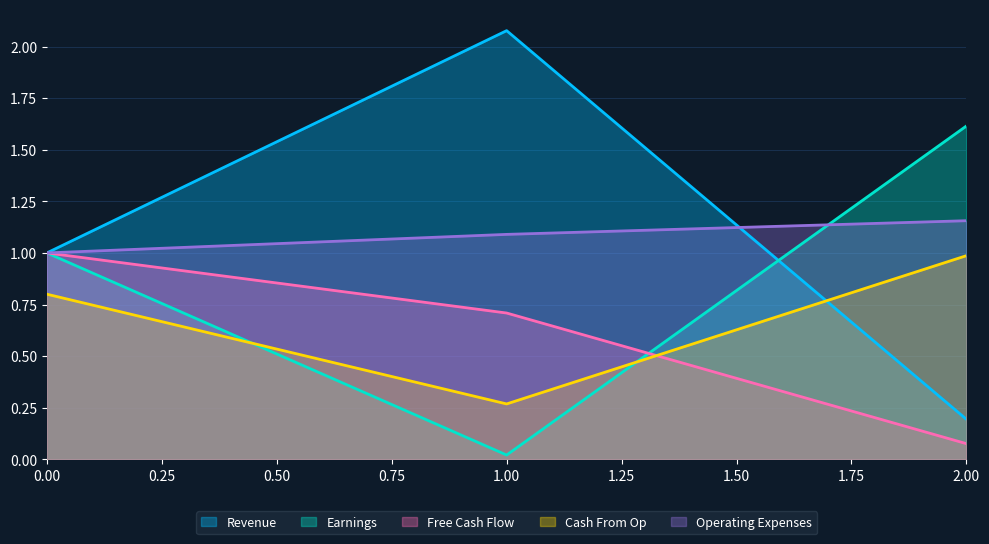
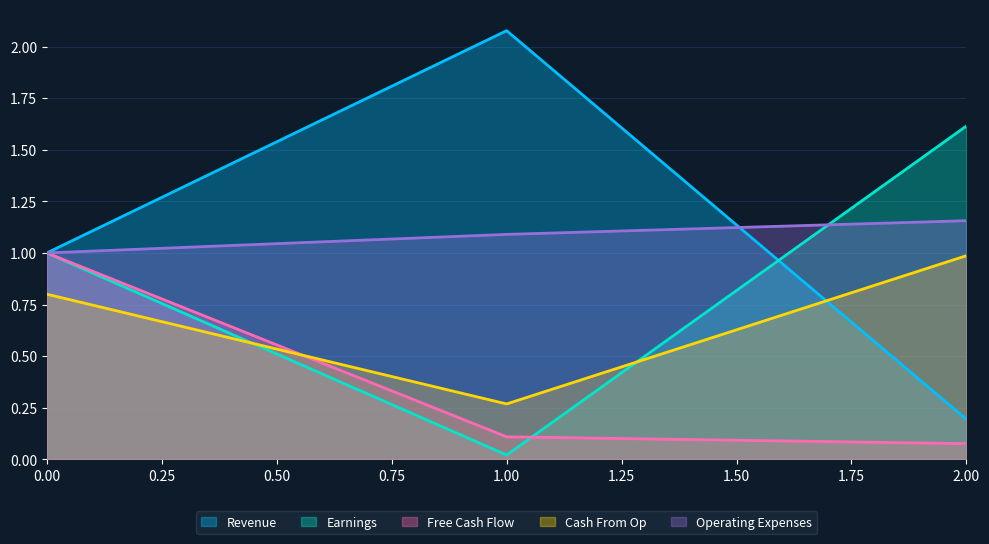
  {
    "Free Cash Flow": {
-     "1.00": 0.71,
+     "1.00": 0.11,
      "2.00": 0.08
    },
    "Cash From Op": {
      "0.00": 0.80,
      "1.00": 0.27,
      "2.00": 0.99
    },
    "Operating Expenses": {
      "1.00": 1.09,
      "2.00": 1.16
    }
  }
